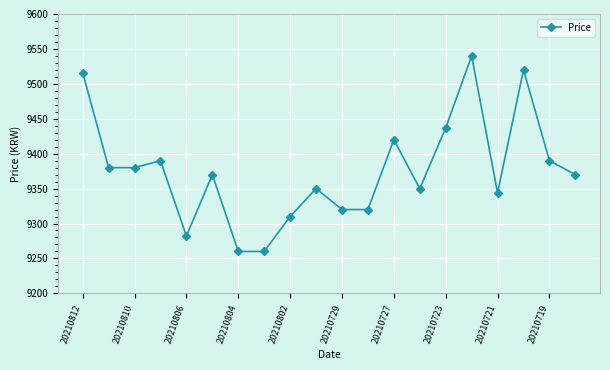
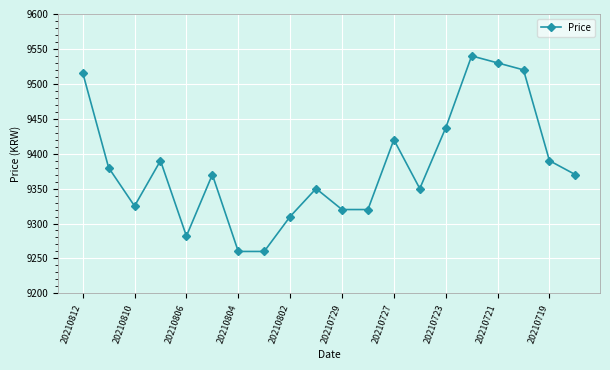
  {
    "20210812": 9520,
-   "20210810": 9380,
+   "20210810": 9330,
    "20210806": 9280,
    "20210804": 9260,
    "20210802": 9310,
    "20210729": 9320,
    "20210727": 9420,
    "20210723": 9440,
-   "20210721": 9340,
+   "20210721": 9530,
    "20210719": 9390
  }
